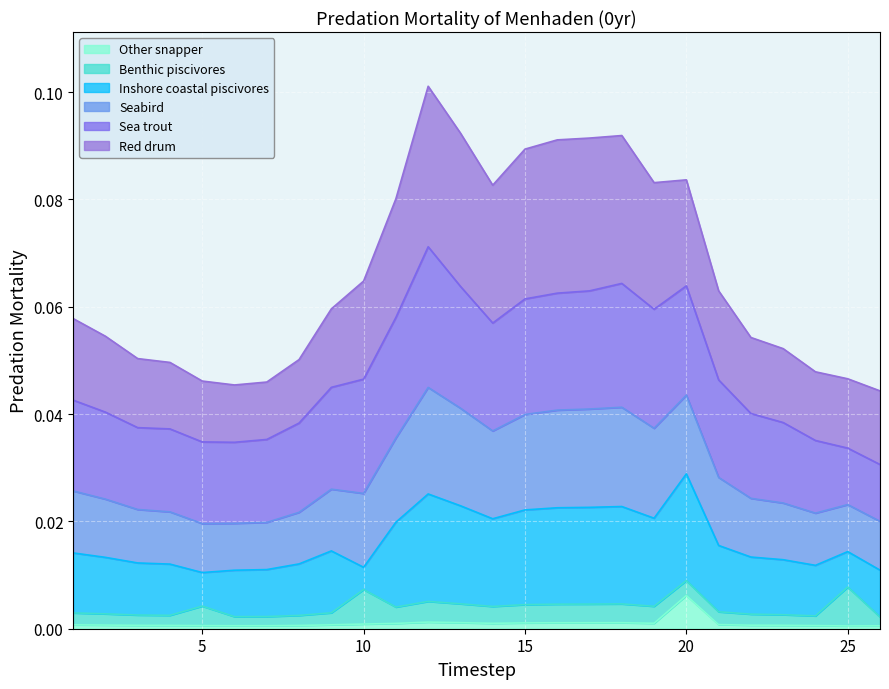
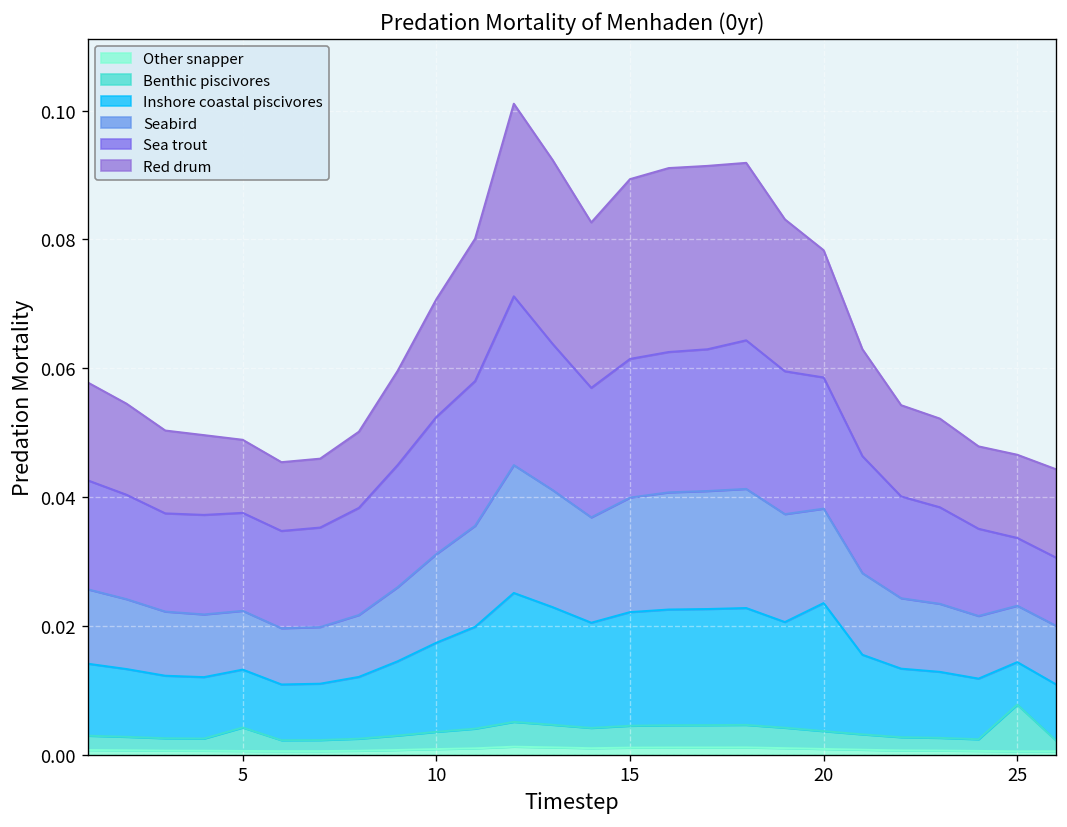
  {
    "Other snapper": {
      "5": 0.001,
      "10": 0.001,
      "15": 0.001,
-     "20": 0.006,
+     "20": 0.001,
      "25": 0.001
    },
    "Benthic piscivores": {
      "5": 0.004,
-     "10": 0.006,
+     "10": 0.003,
      "15": 0.003,
      "20": 0.003,
      "25": 0.007
    },
    "Inshore coastal piscivores": {
-     "5": 0.006,
-     "10": 0.004,
+     "5": 0.009,
+     "10": 0.014,
      "15": 0.018,
      "20": 0.020,
      "25": 0.007
    }
  }
